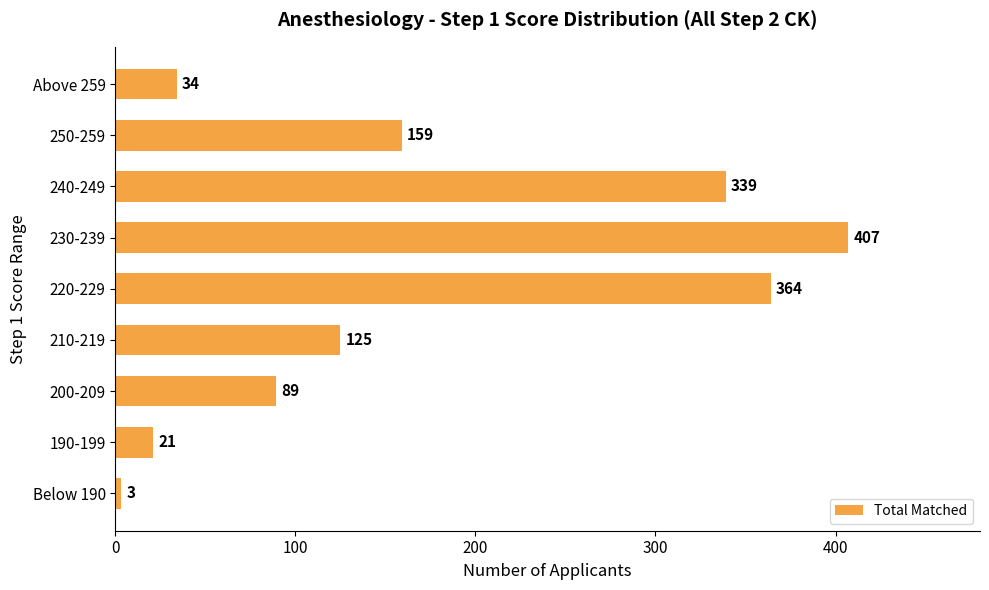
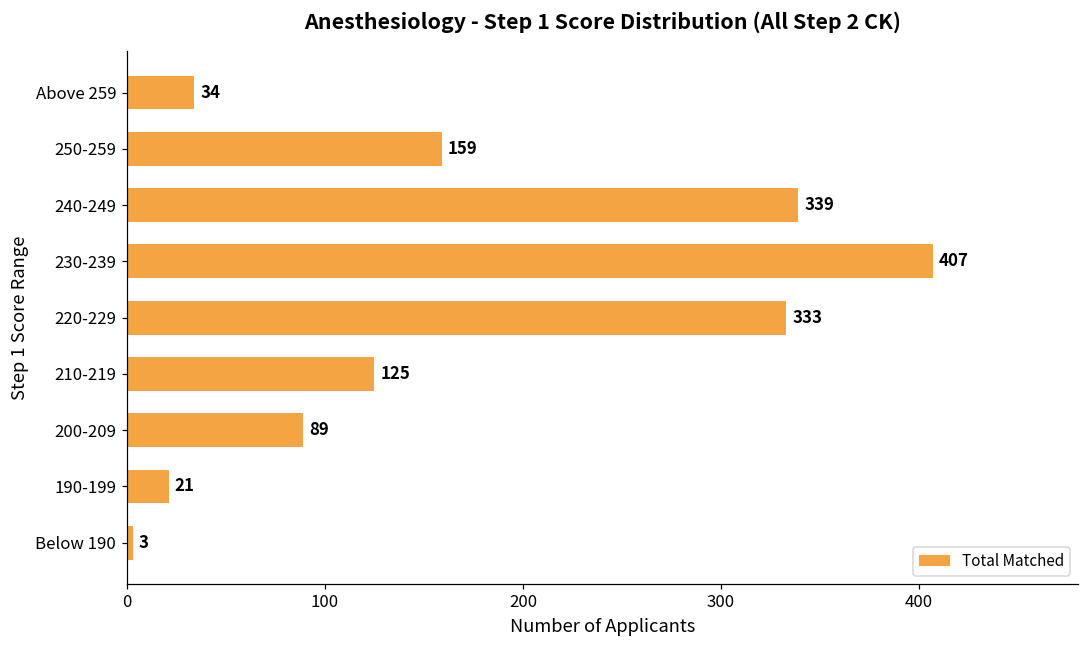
  {
    "Above 259": 34,
    "250-259": 159,
    "240-249": 339,
    "230-239": 407,
-   "220-229": 364,
+   "220-229": 333,
    "210-219": 125,
    "200-209": 89,
    "190-199": 21,
    "Below 190": 3
  }
